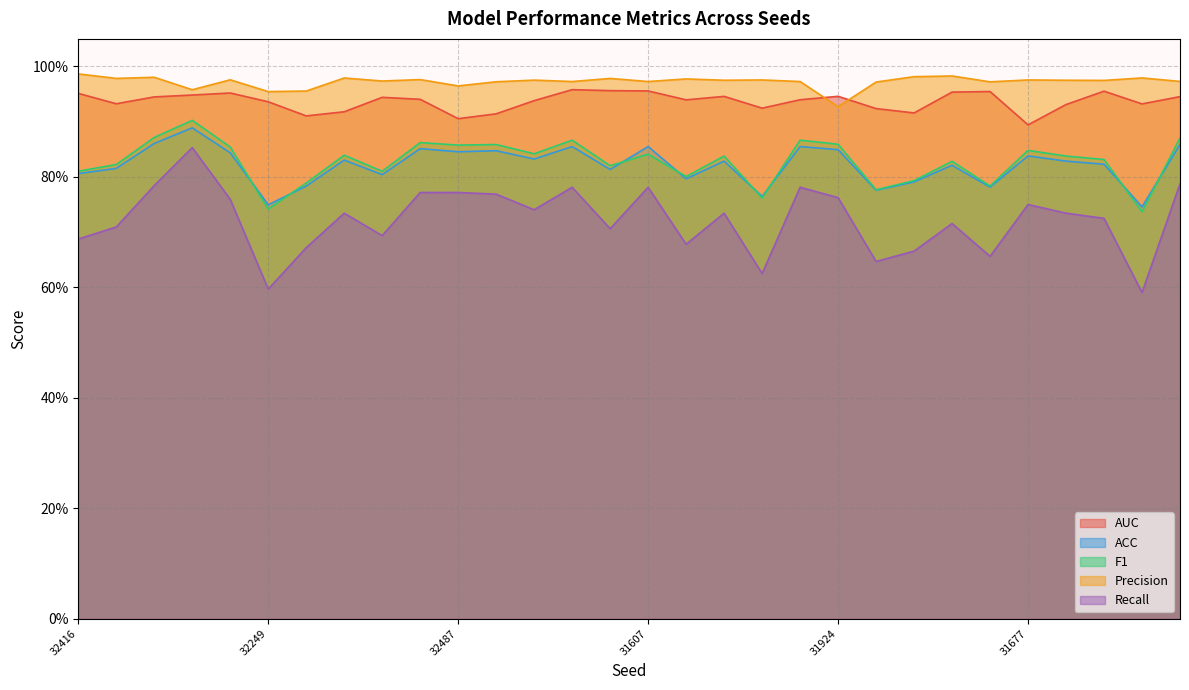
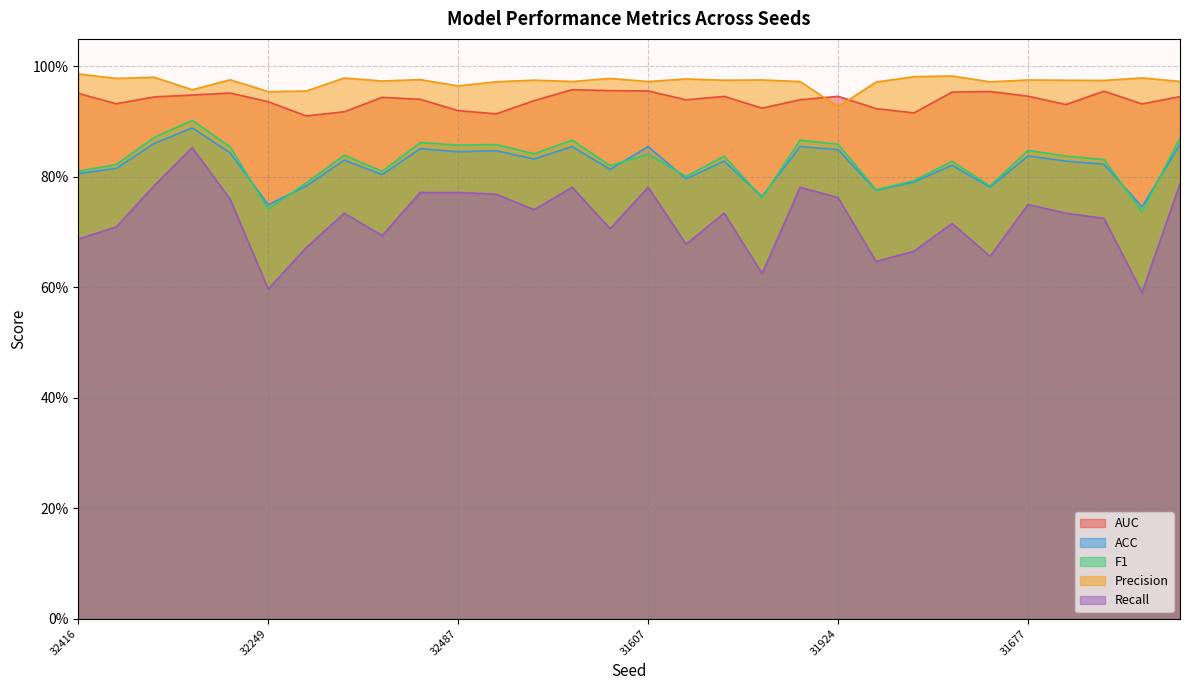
  {
    "AUC": {
      "32416": "95%",
      "32249": "94%",
-     "32487": "91%",
+     "32487": "92%",
      "31607": "96%",
      "31924": "95%",
-     "31677": "89%"
+     "31677": "95%"
    },
    "ACC": {
      "32249": "75%",
      "32487": "85%",
      "31607": "85%",
      "31924": "85%",
      "31677": "84%"
    },
    "F1": {
      "32249": "74%",
      "32487": "86%",
      "31607": "84%",
      "31924": "86%",
      "31677": "85%"
    },
    "Precision": {
      "32416": "99%",
      "32249": "95%",
      "32487": "96%",
      "31607": "97%",
      "31924": "93%",
      "31677": "98%"
    },
    "Recall": {
      "32416": "69%",
      "32249": "60%",
      "32487": "77%",
      "31607": "78%",
      "31924": "76%",
      "31677": "75%"
    }
  }
